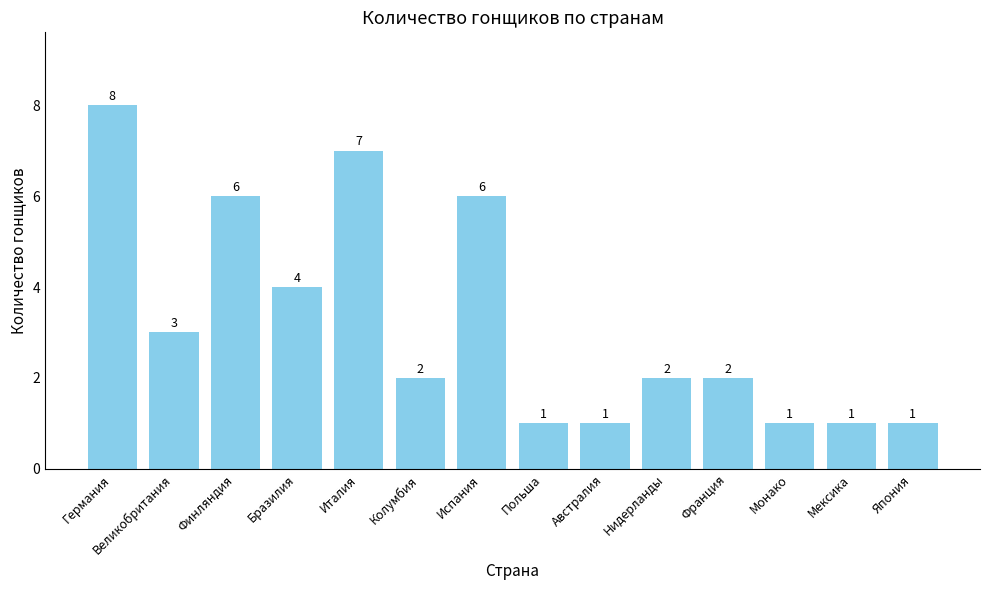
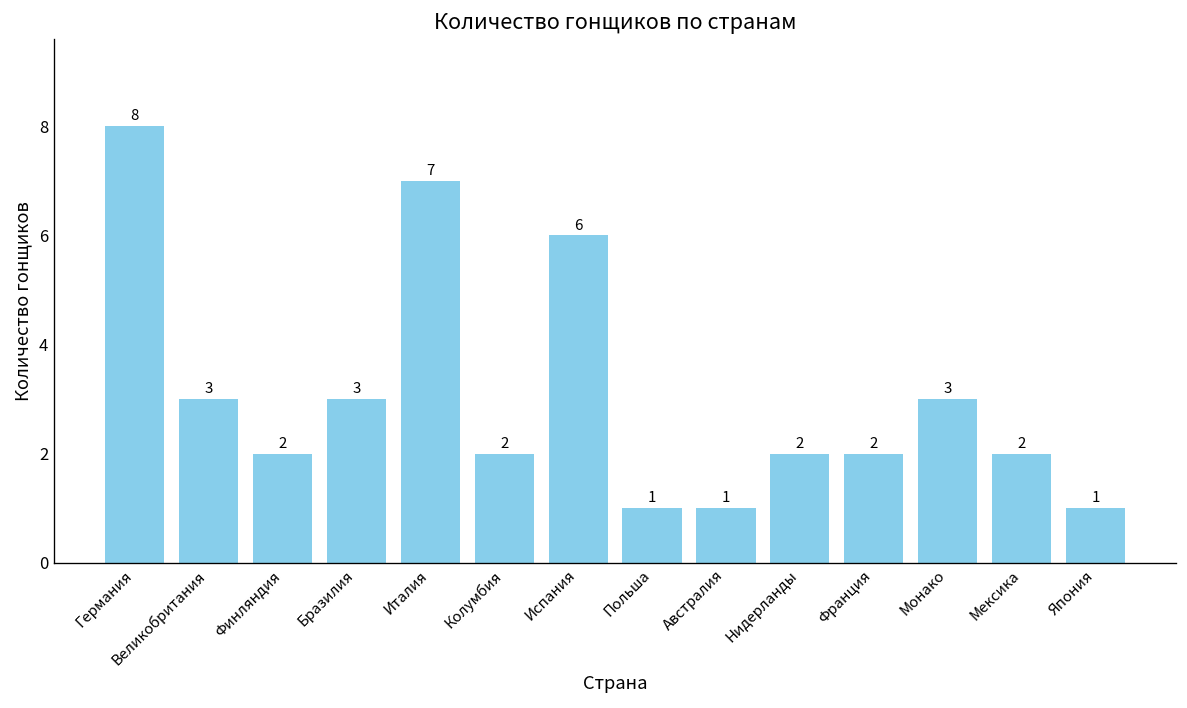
  {
    "Германия": 8,
    "Великобритания": 3,
-   "Финляндия": 6,
-   "Бразилия": 4,
+   "Финляндия": 2,
+   "Бразилия": 3,
    "Италия": 7,
    "Колумбия": 2,
    "Испания": 6,
    "Польша": 1,
    "Австралия": 1,
    "Нидерланды": 2,
    "Франция": 2,
-   "Монако": 1,
-   "Мексика": 1,
+   "Монако": 3,
+   "Мексика": 2,
    "Япония": 1
  }
